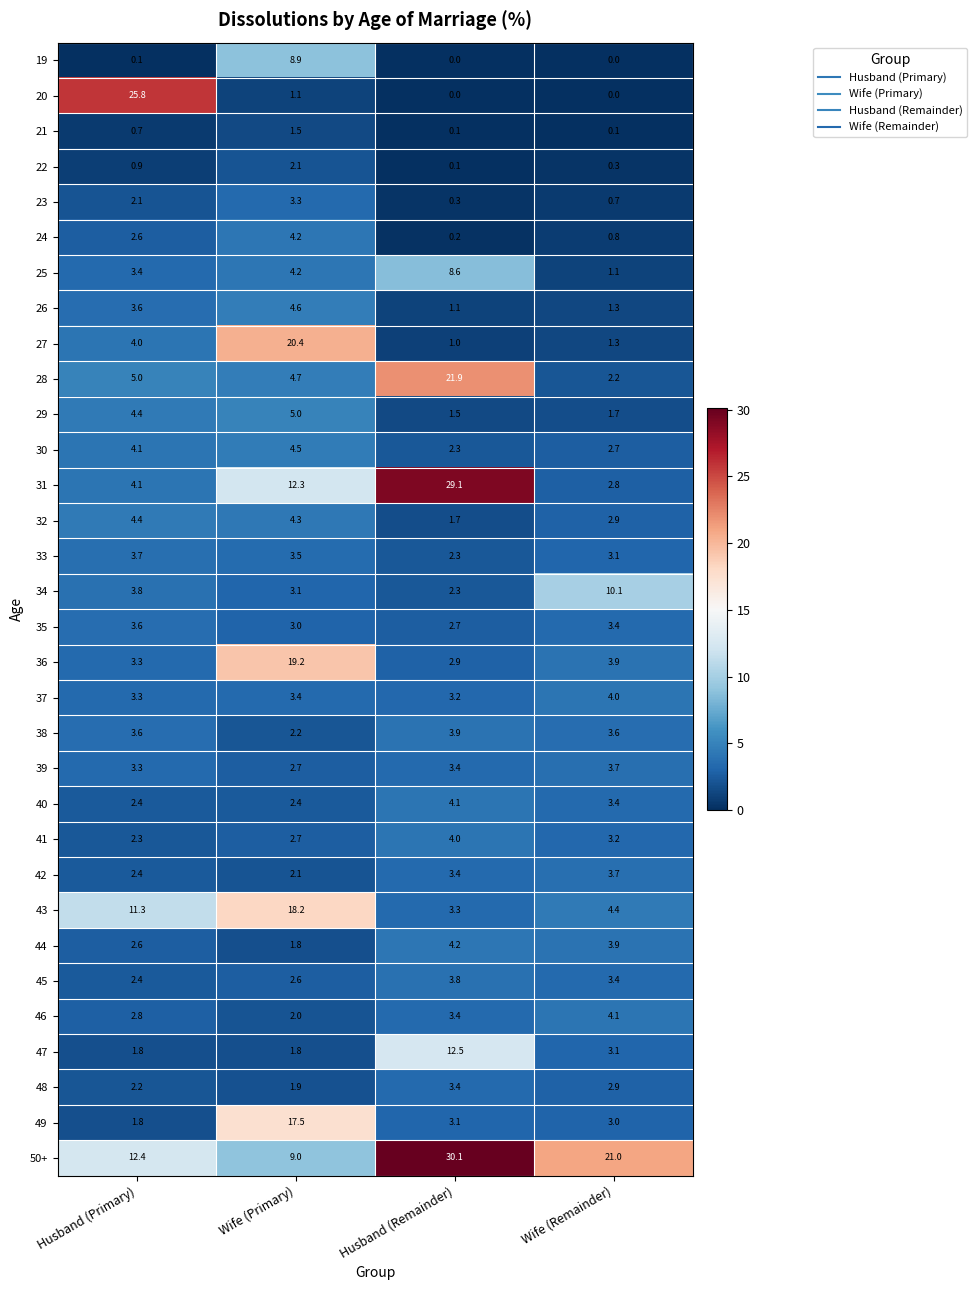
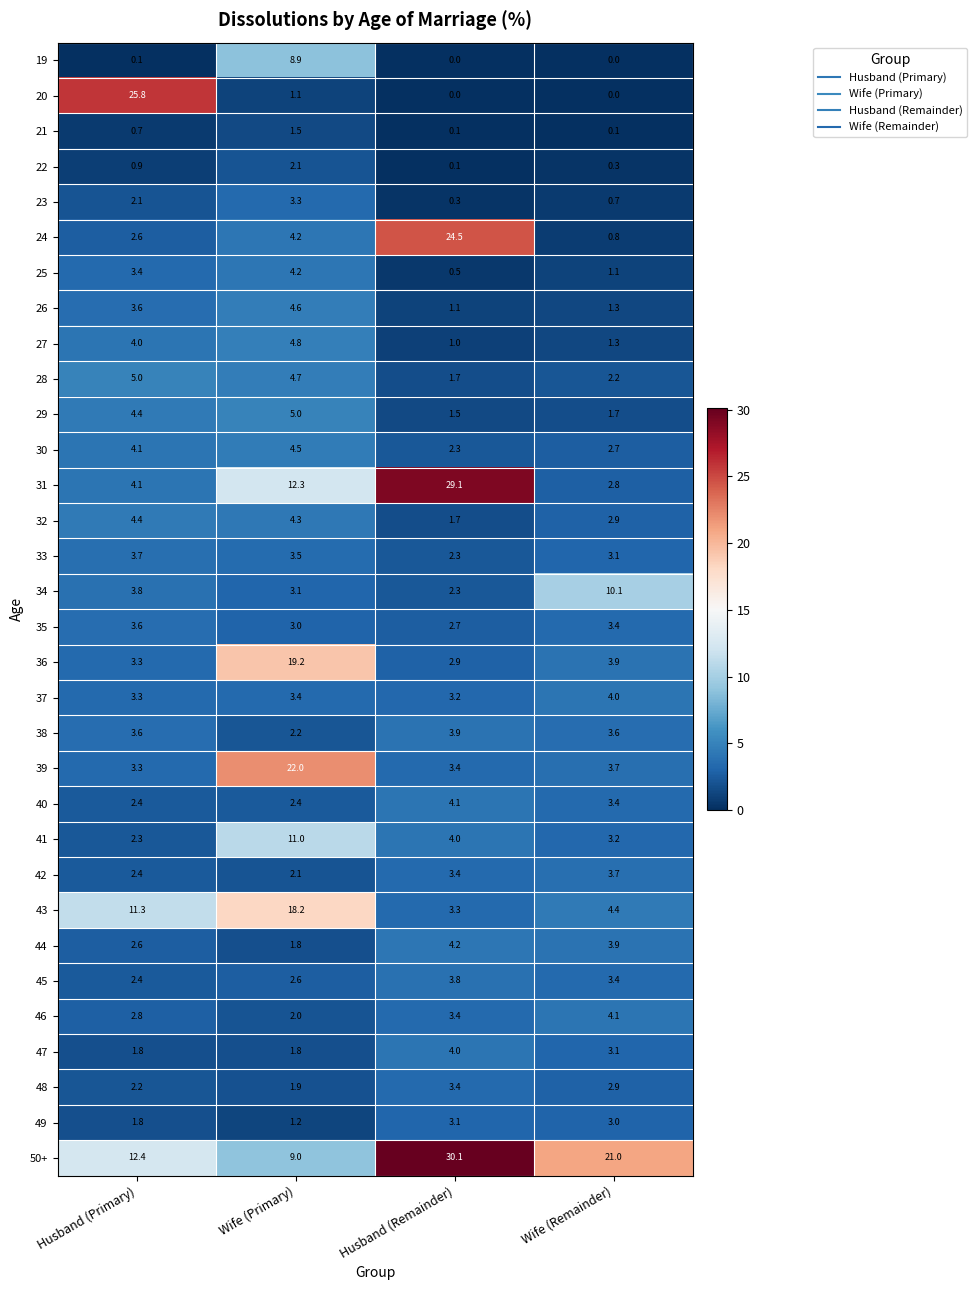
  {
    "19": {
      "Husband (Primary)": 0.1,
      "Wife (Primary)": 8.9,
      "Husband (Remainder)": 0.0,
      "Wife (Remainder)": 0.0
    },
    "20": {
      "Husband (Primary)": 25.8,
      "Wife (Primary)": 1.1,
      "Husband (Remainder)": 0.0,
      "Wife (Remainder)": 0.0
    },
    "21": {
      "Husband (Primary)": 0.7,
      "Wife (Primary)": 1.5,
      "Husband (Remainder)": 0.1,
      "Wife (Remainder)": 0.1
    },
    "22": {
      "Husband (Primary)": 0.9,
      "Wife (Primary)": 2.1,
      "Husband (Remainder)": 0.1,
      "Wife (Remainder)": 0.3
    },
    "23": {
      "Husband (Primary)": 2.1,
      "Wife (Primary)": 3.3,
      "Husband (Remainder)": 0.3,
      "Wife (Remainder)": 0.7
    },
    "24": {
      "Husband (Primary)": 2.6,
      "Wife (Primary)": 4.2,
-     "Husband (Remainder)": 0.2,
+     "Husband (Remainder)": 24.5,
      "Wife (Remainder)": 0.8
    },
    "25": {
      "Husband (Primary)": 3.4,
      "Wife (Primary)": 4.2,
-     "Husband (Remainder)": 8.6,
+     "Husband (Remainder)": 0.5,
      "Wife (Remainder)": 1.1
    },
    "26": {
      "Husband (Primary)": 3.6,
      "Wife (Primary)": 4.6,
      "Husband (Remainder)": 1.1,
      "Wife (Remainder)": 1.3
    },
    "27": {
      "Husband (Primary)": 4.0,
-     "Wife (Primary)": 20.4,
+     "Wife (Primary)": 4.8,
      "Husband (Remainder)": 1.0,
      "Wife (Remainder)": 1.3
    },
    "28": {
      "Husband (Primary)": 5.0,
      "Wife (Primary)": 4.7,
-     "Husband (Remainder)": 21.9,
+     "Husband (Remainder)": 1.7,
      "Wife (Remainder)": 2.2
    },
    "29": {
      "Husband (Primary)": 4.4,
      "Wife (Primary)": 5.0,
      "Husband (Remainder)": 1.5,
      "Wife (Remainder)": 1.7
    },
    "30": {
      "Husband (Primary)": 4.1,
      "Wife (Primary)": 4.5,
      "Husband (Remainder)": 2.3,
      "Wife (Remainder)": 2.7
    },
    "31": {
      "Husband (Primary)": 4.1,
      "Wife (Primary)": 12.3,
      "Husband (Remainder)": 29.1,
      "Wife (Remainder)": 2.8
    },
    "32": {
      "Husband (Primary)": 4.4,
      "Wife (Primary)": 4.3,
      "Husband (Remainder)": 1.7,
      "Wife (Remainder)": 2.9
    },
    "33": {
      "Husband (Primary)": 3.7,
      "Wife (Primary)": 3.5,
      "Husband (Remainder)": 2.3,
      "Wife (Remainder)": 3.1
    },
    "34": {
      "Husband (Primary)": 3.8,
      "Wife (Primary)": 3.1,
      "Husband (Remainder)": 2.3,
      "Wife (Remainder)": 10.1
    },
    "35": {
      "Husband (Primary)": 3.6,
      "Wife (Primary)": 3.0,
      "Husband (Remainder)": 2.7,
      "Wife (Remainder)": 3.4
    },
    "36": {
      "Husband (Primary)": 3.3,
      "Wife (Primary)": 19.2,
      "Husband (Remainder)": 2.9,
      "Wife (Remainder)": 3.9
    },
    "37": {
      "Husband (Primary)": 3.3,
      "Wife (Primary)": 3.4,
      "Husband (Remainder)": 3.2,
      "Wife (Remainder)": 4.0
    },
    "38": {
      "Husband (Primary)": 3.6,
      "Wife (Primary)": 2.2,
      "Husband (Remainder)": 3.9,
      "Wife (Remainder)": 3.6
    },
    "39": {
      "Husband (Primary)": 3.3,
-     "Wife (Primary)": 2.7,
+     "Wife (Primary)": 22.0,
      "Husband (Remainder)": 3.4,
      "Wife (Remainder)": 3.7
    },
    "40": {
      "Husband (Primary)": 2.4,
      "Wife (Primary)": 2.4,
      "Husband (Remainder)": 4.1,
      "Wife (Remainder)": 3.4
    },
    "41": {
      "Husband (Primary)": 2.3,
-     "Wife (Primary)": 2.7,
+     "Wife (Primary)": 11.0,
      "Husband (Remainder)": 4.0,
      "Wife (Remainder)": 3.2
    },
    "42": {
      "Husband (Primary)": 2.4,
      "Wife (Primary)": 2.1,
      "Husband (Remainder)": 3.4,
      "Wife (Remainder)": 3.7
    },
    "43": {
      "Husband (Primary)": 11.3,
      "Wife (Primary)": 18.2,
      "Husband (Remainder)": 3.3,
      "Wife (Remainder)": 4.4
    },
    "44": {
      "Husband (Primary)": 2.6,
      "Wife (Primary)": 1.8,
      "Husband (Remainder)": 4.2,
      "Wife (Remainder)": 3.9
    },
    "45": {
      "Husband (Primary)": 2.4,
      "Wife (Primary)": 2.6,
      "Husband (Remainder)": 3.8,
      "Wife (Remainder)": 3.4
    },
    "46": {
      "Husband (Primary)": 2.8,
      "Wife (Primary)": 2.0,
      "Husband (Remainder)": 3.4,
      "Wife (Remainder)": 4.1
    },
    "47": {
      "Husband (Primary)": 1.8,
      "Wife (Primary)": 1.8,
-     "Husband (Remainder)": 12.5,
+     "Husband (Remainder)": 4.0,
      "Wife (Remainder)": 3.1
    },
    "48": {
      "Husband (Primary)": 2.2,
      "Wife (Primary)": 1.9,
      "Husband (Remainder)": 3.4,
      "Wife (Remainder)": 2.9
    },
    "49": {
      "Husband (Primary)": 1.8,
-     "Wife (Primary)": 17.5,
+     "Wife (Primary)": 1.2,
      "Husband (Remainder)": 3.1,
      "Wife (Remainder)": 3.0
    },
    "50+": {
      "Husband (Primary)": 12.4,
      "Wife (Primary)": 9.0,
      "Husband (Remainder)": 30.1,
      "Wife (Remainder)": 21.0
    }
  }
